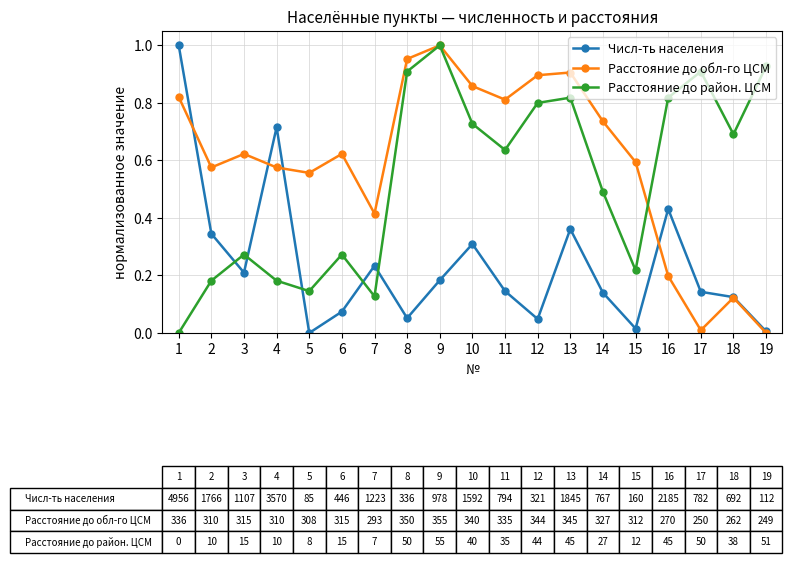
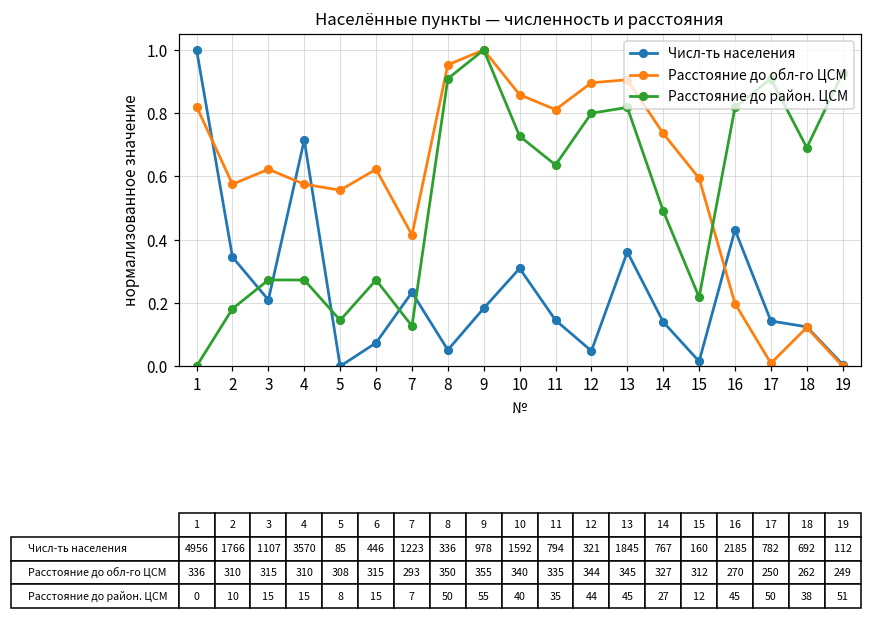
  {
    "Числ-ть населения": {
      "1": 1.00,
      "2": 0.35,
      "3": 0.21,
      "4": 0.72,
      "5": 0.00,
      "6": 0.07,
      "7": 0.23,
      "8": 0.05,
      "9": 0.18,
      "10": 0.31,
      "11": 0.15,
      "12": 0.05,
      "13": 0.36,
      "14": 0.14,
      "15": 0.02,
      "16": 0.43,
      "17": 0.14
    },
    "Расстояние до обл-го ЦСМ": {
      "1": 0.82,
      "2": 0.58,
      "3": 0.62,
      "4": 0.58,
      "5": 0.56,
      "6": 0.62,
      "7": 0.42,
      "8": 0.95,
      "10": 0.86,
      "11": 0.81,
      "12": 0.90,
      "14": 0.74,
      "15": 0.59,
      "16": 0.20,
      "17": 0.01
    },
    "Расстояние до район. ЦСМ": {
-     "4": 10
+     "4": 15
    }
  }
